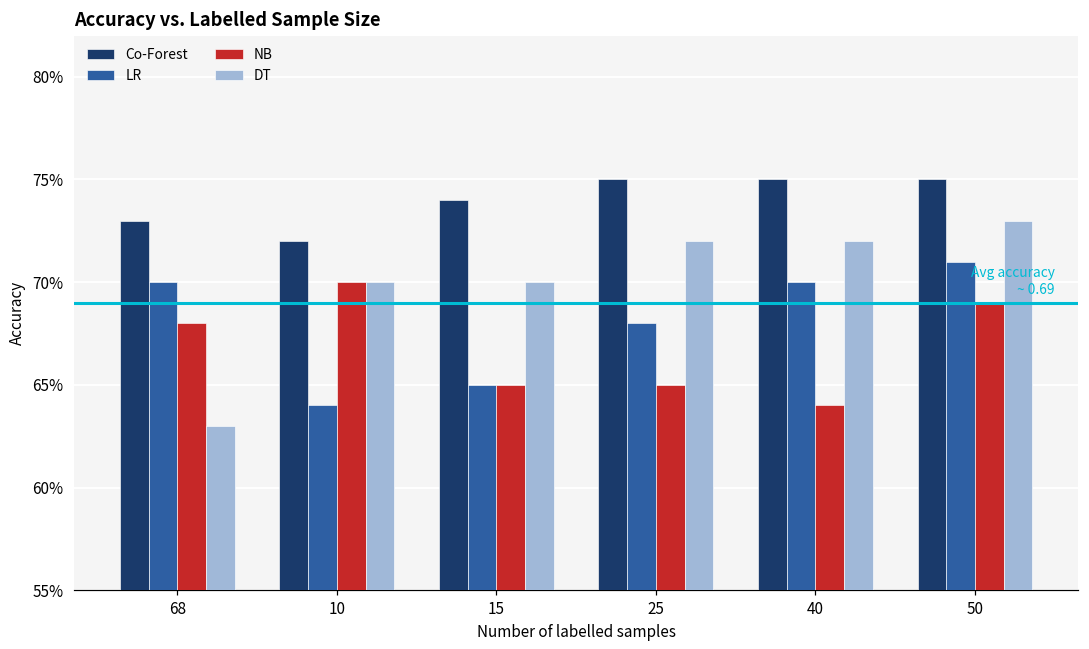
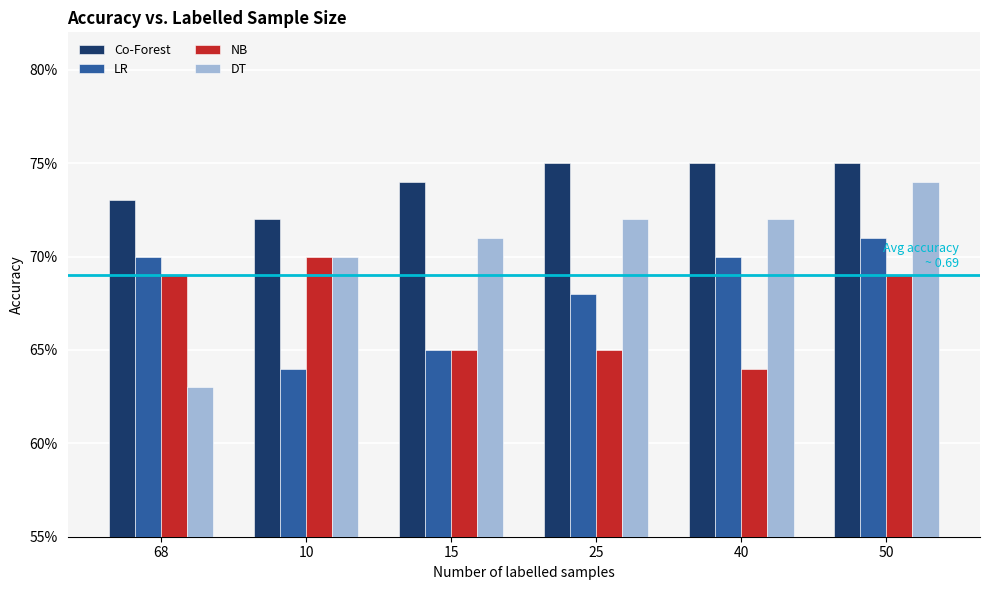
  {
    "Co-Forest": {
      "68": "73.0%",
      "10": "72.0%",
      "15": "74.0%",
      "25": "75.0%",
      "40": "75.0%",
      "50": "75.0%"
    },
    "LR": {
      "68": "70.0%",
      "10": "64.0%",
      "15": "65.0%",
      "25": "68.0%",
      "40": "70.0%",
      "50": "71.0%"
    },
    "NB": {
-     "68": "68.0%",
+     "68": "69.0%",
      "10": "70.0%",
      "15": "65.0%",
      "25": "65.0%",
      "40": "64.0%"
    },
    "DT": {
      "68": "63.0%",
      "10": "70.0%",
-     "15": "70.0%",
+     "15": "71.0%",
      "25": "72.0%",
      "40": "72.0%",
-     "50": "73.0%"
+     "50": "74.0%"
    }
  }
